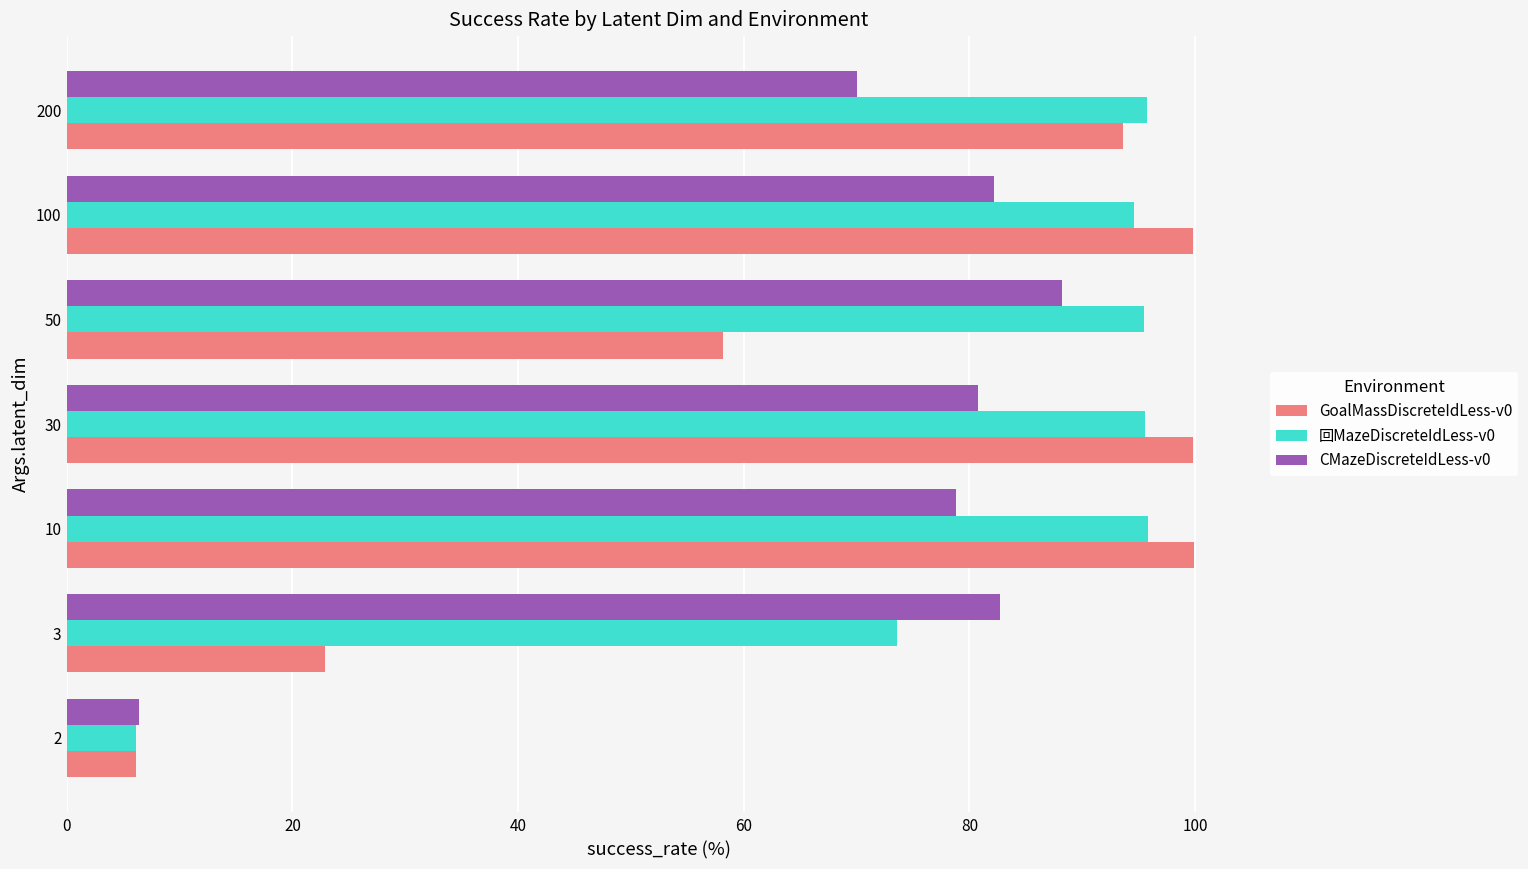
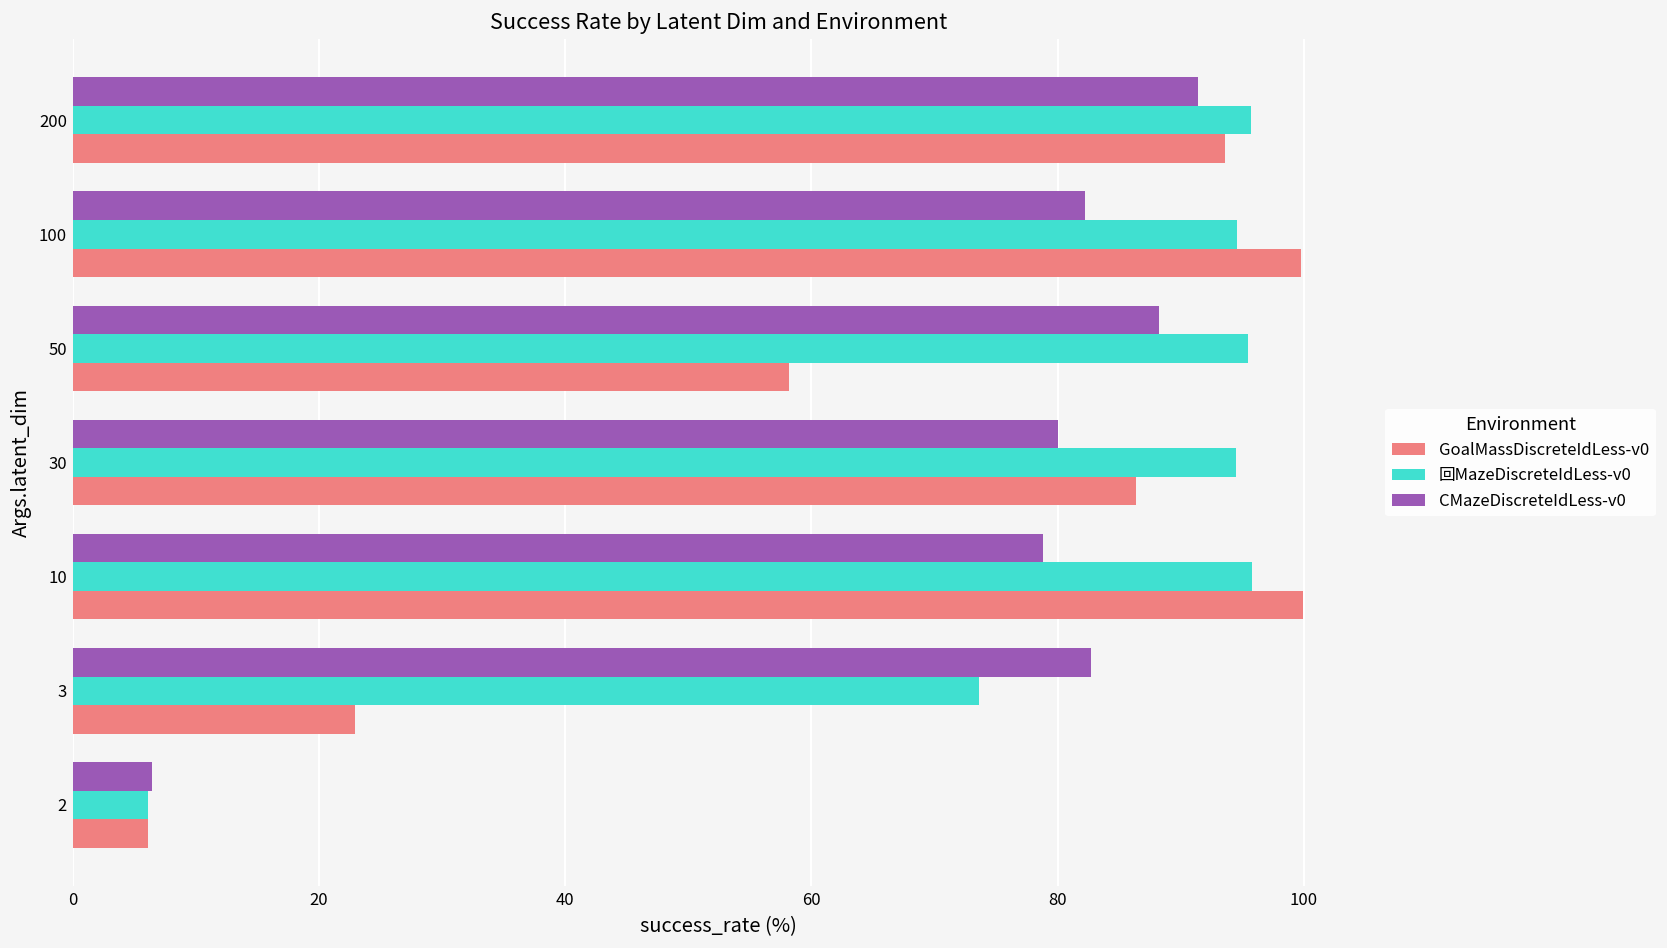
  {
    "GoalMassDiscreteIdLess-v0": {
      "200": 93.6,
      "100": 99.8,
      "50": 58.2,
-     "30": 99.8,
+     "30": 86.4,
      "10": 99.9,
      "3": 22.9,
      "2": 6.1
    },
    "回MazeDiscreteIdLess-v0": {
      "200": 95.7,
      "100": 94.6,
      "50": 95.5,
-     "30": 95.6,
+     "30": 94.5,
      "10": 95.8,
      "3": 73.6,
      "2": 6.1
    },
    "CMazeDiscreteIdLess-v0": {
-     "200": 70.0,
+     "200": 91.4,
      "100": 82.2,
      "50": 88.2,
-     "30": 80.8,
+     "30": 80.0,
      "10": 78.8,
      "3": 82.7,
      "2": 6.4
    }
  }
